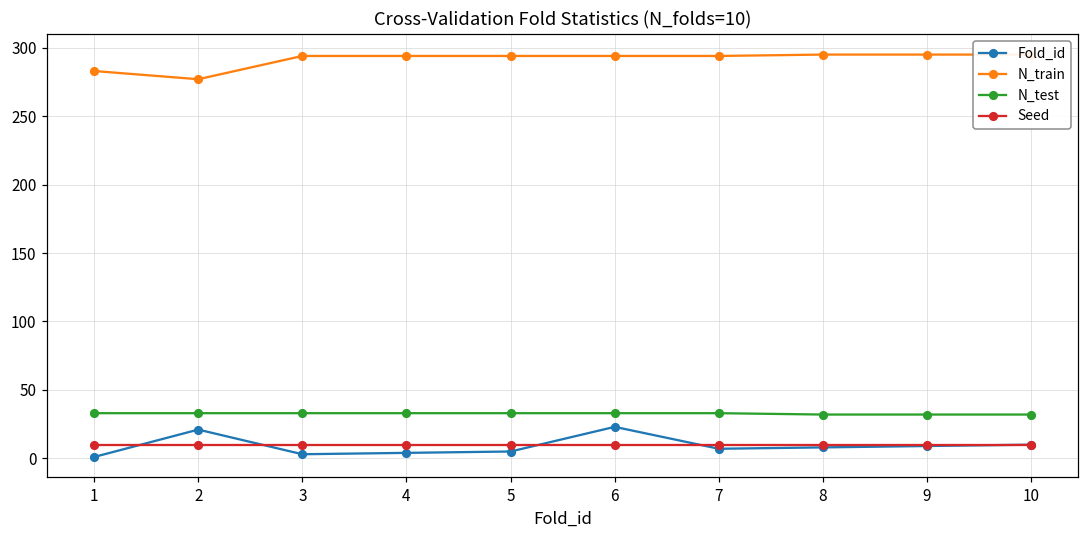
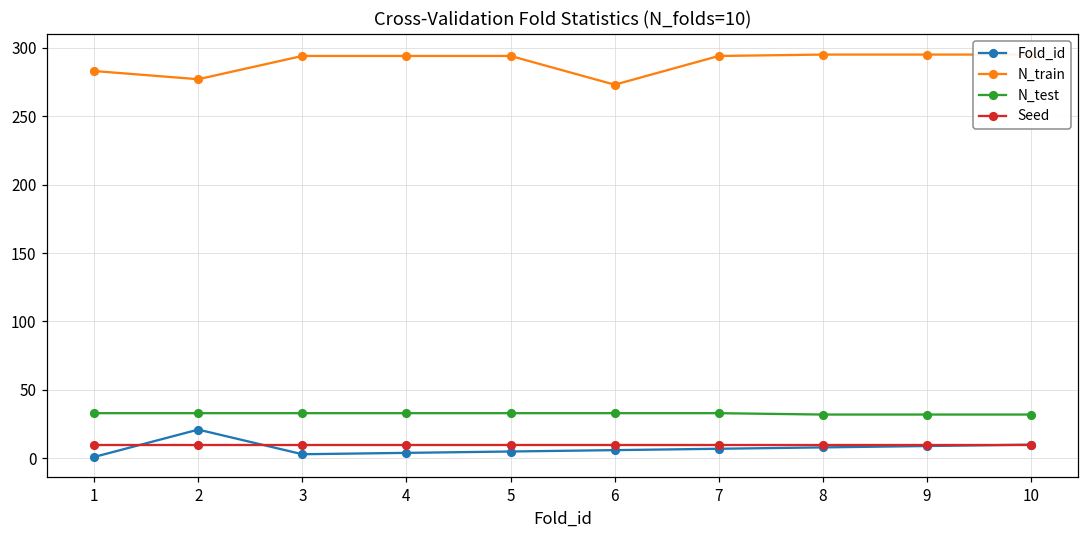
  {
    "Fold_id": {
      "1": 1,
      "2": 21,
      "3": 3,
      "4": 4,
      "5": 5,
-     "6": 23,
+     "6": 6,
      "7": 7
    },
    "N_train": {
      "1": 283,
      "2": 277,
      "3": 294,
      "4": 294,
      "5": 294,
-     "6": 294,
+     "6": 273,
      "7": 294,
      "8": 295,
      "9": 295
    },
    "N_test": {
      "1": 33,
      "2": 33,
      "3": 33,
      "4": 33,
      "5": 33,
      "6": 33,
      "7": 33,
      "8": 32,
      "9": 32,
      "10": 32
    },
    "Seed": {
      "1": 10,
      "2": 10,
      "3": 10,
      "4": 10,
      "5": 10,
      "6": 10,
      "7": 10
    }
  }
